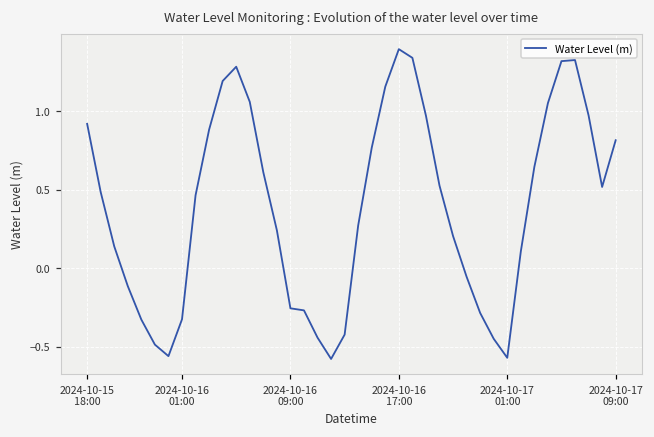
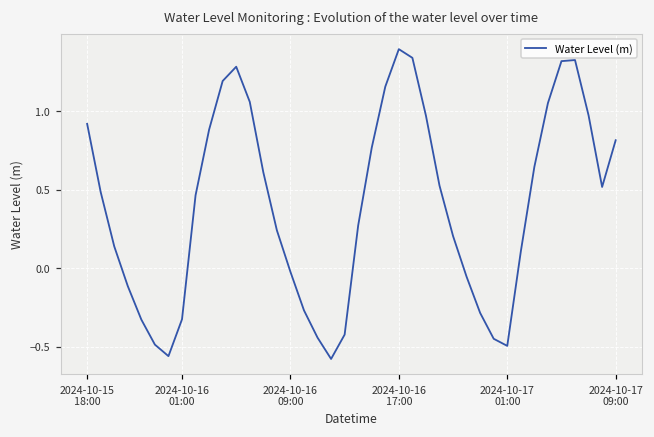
  {
    "2024-10-15 18:00": 0.92,
    "2024-10-16 01:00": -0.33,
-   "2024-10-16 09:00": -0.26,
+   "2024-10-16 09:00": -0.02,
    "2024-10-16 17:00": 1.40,
-   "2024-10-17 01:00": -0.57,
+   "2024-10-17 01:00": -0.50,
    "2024-10-17 09:00": 0.82
  }
